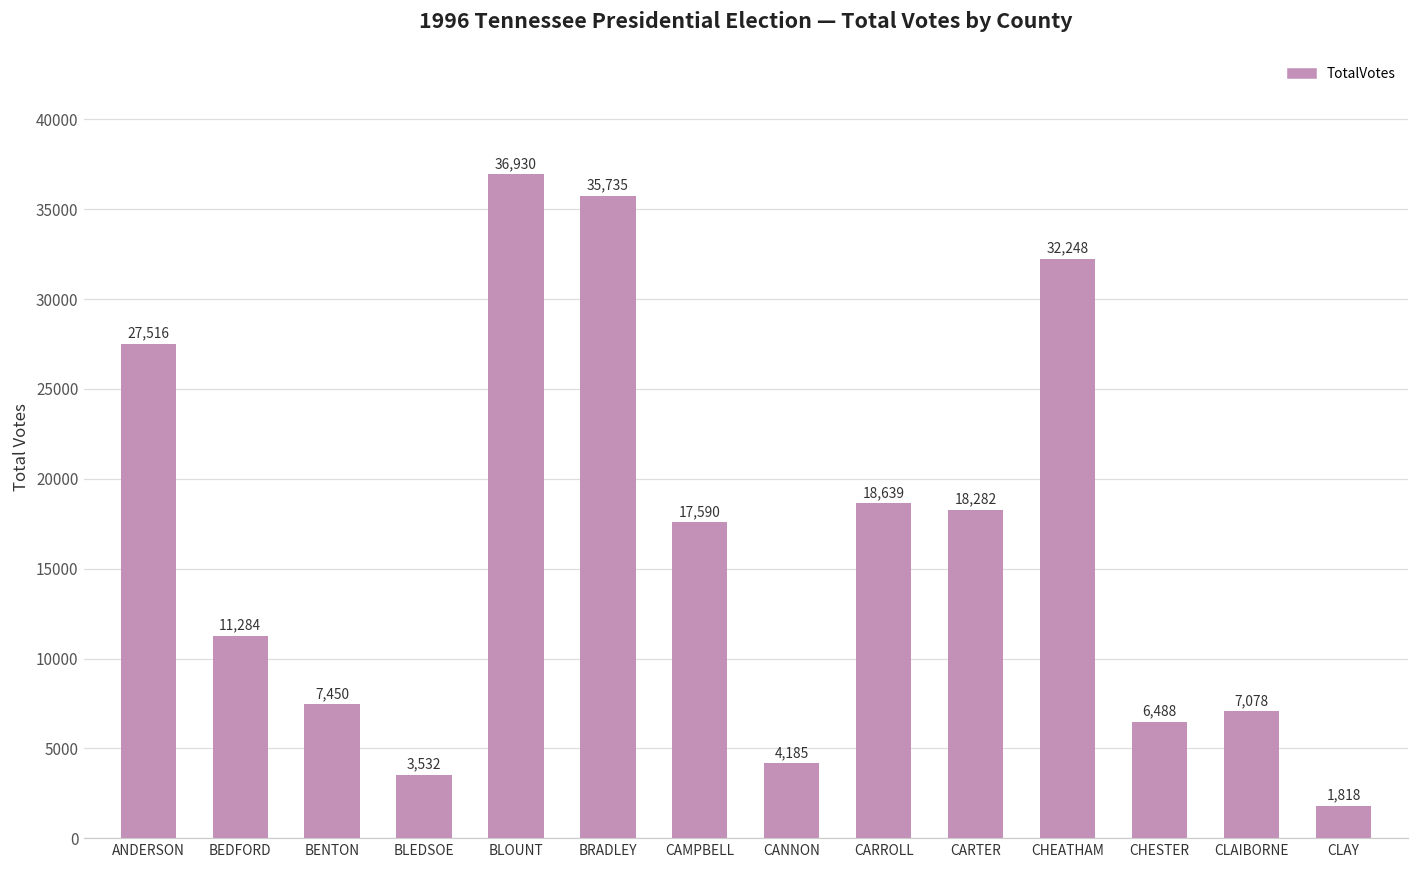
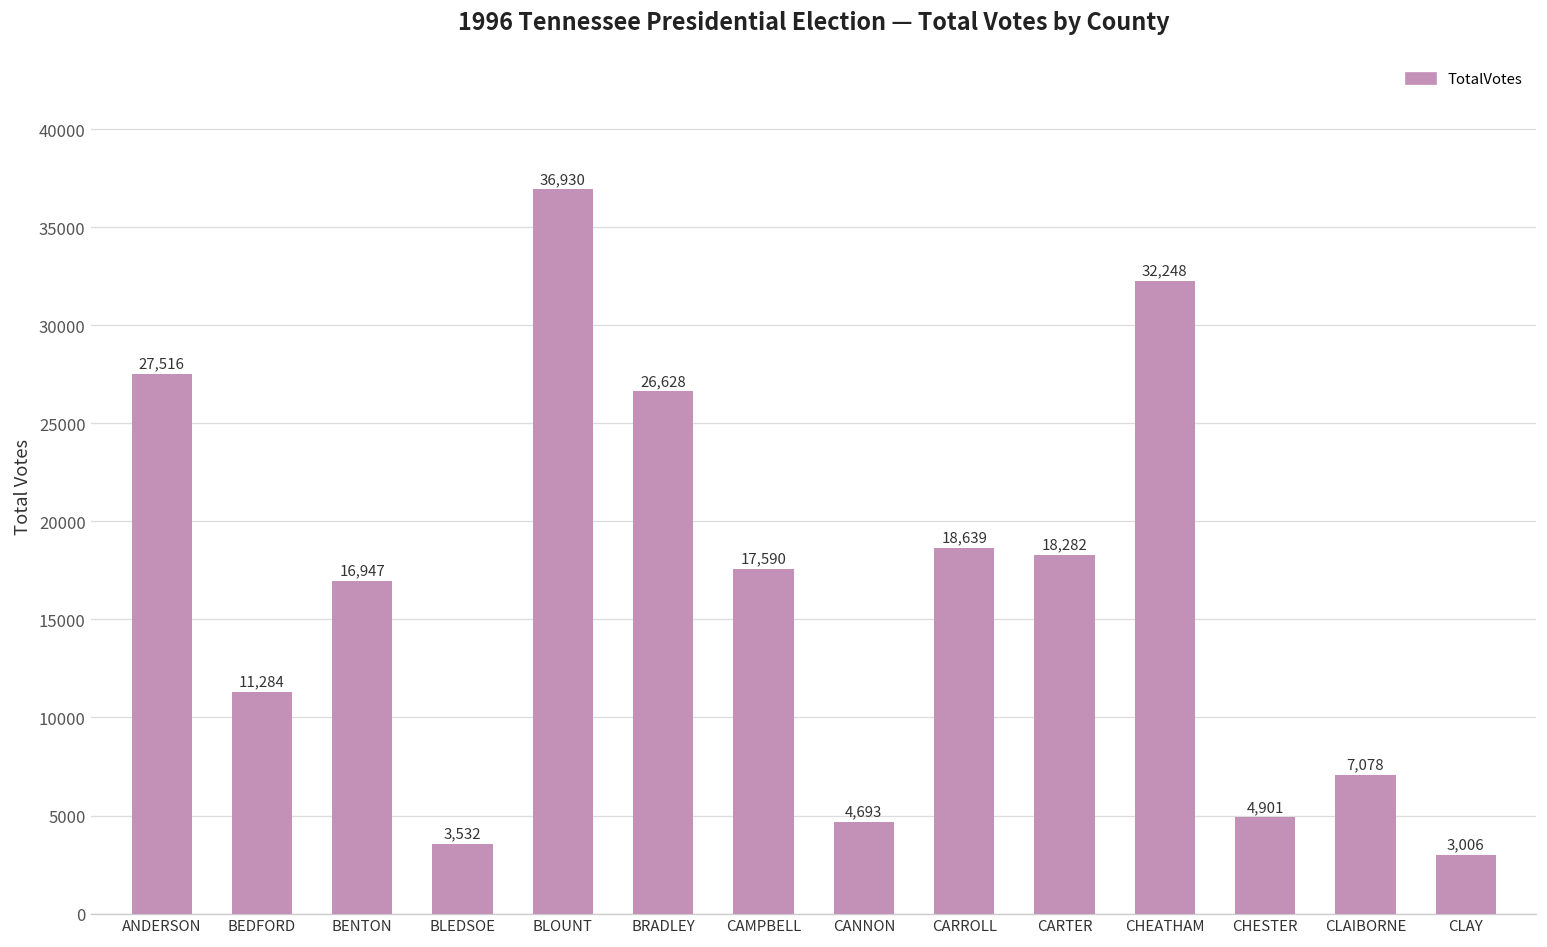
  {
    "ANDERSON": "27,516",
    "BEDFORD": "11,284",
-   "BENTON": "7,450",
+   "BENTON": "16,947",
    "BLEDSOE": "3,532",
    "BLOUNT": "36,930",
-   "BRADLEY": "35,735",
+   "BRADLEY": "26,628",
    "CAMPBELL": "17,590",
-   "CANNON": "4,185",
+   "CANNON": "4,693",
    "CARROLL": "18,639",
    "CARTER": "18,282",
    "CHEATHAM": "32,248",
-   "CHESTER": "6,488",
+   "CHESTER": "4,901",
    "CLAIBORNE": "7,078",
-   "CLAY": "1,818"
+   "CLAY": "3,006"
  }
